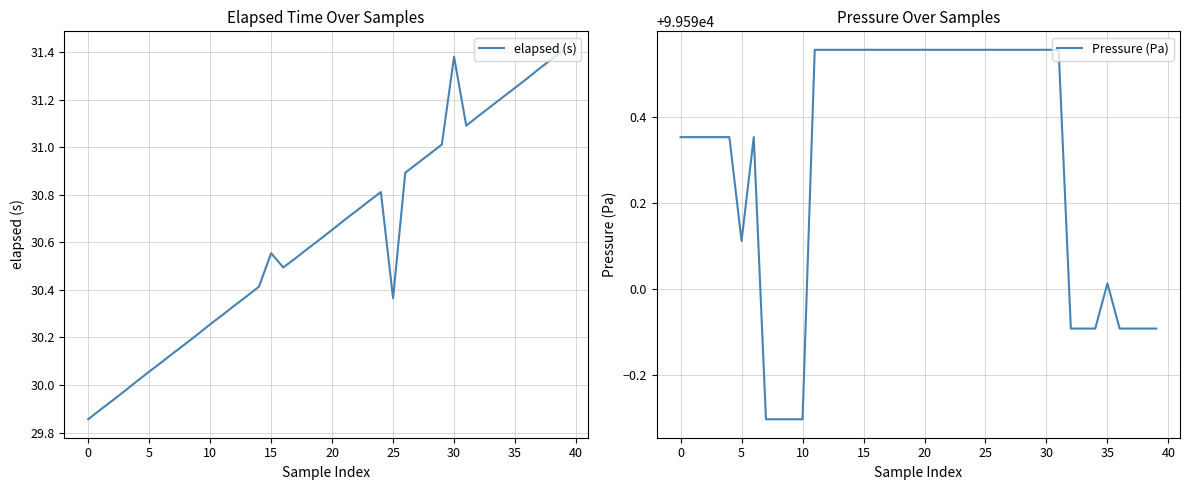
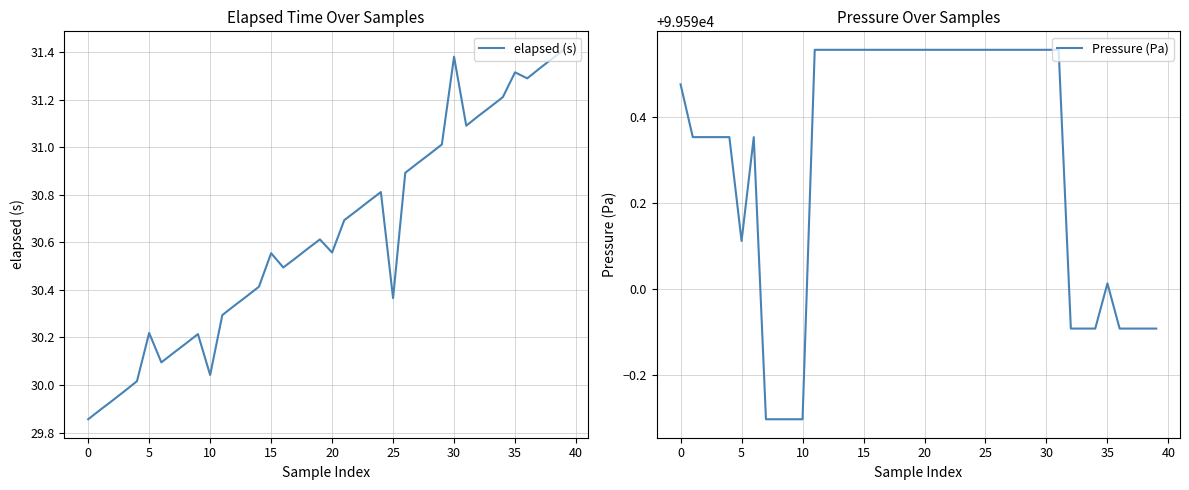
  {
    "Elapsed Time Over Samples": {
      "0": 29.86,
-     "5": 30.06,
-     "10": 30.26,
+     "5": 30.22,
+     "10": 30.04,
      "15": 30.55,
-     "20": 30.65,
+     "20": 30.56,
      "25": 30.37,
      "30": 31.38,
-     "35": 31.25
+     "35": 31.31
    },
    "Pressure Over Samples": {
-     "0": 99590.35,
+     "0": 99590.48,
      "5": 99590.11,
      "10": 99589.70,
      "15": 99590.56,
      "20": 99590.56,
      "25": 99590.56,
      "30": 99590.56,
      "35": 99590.01
    }
  }
